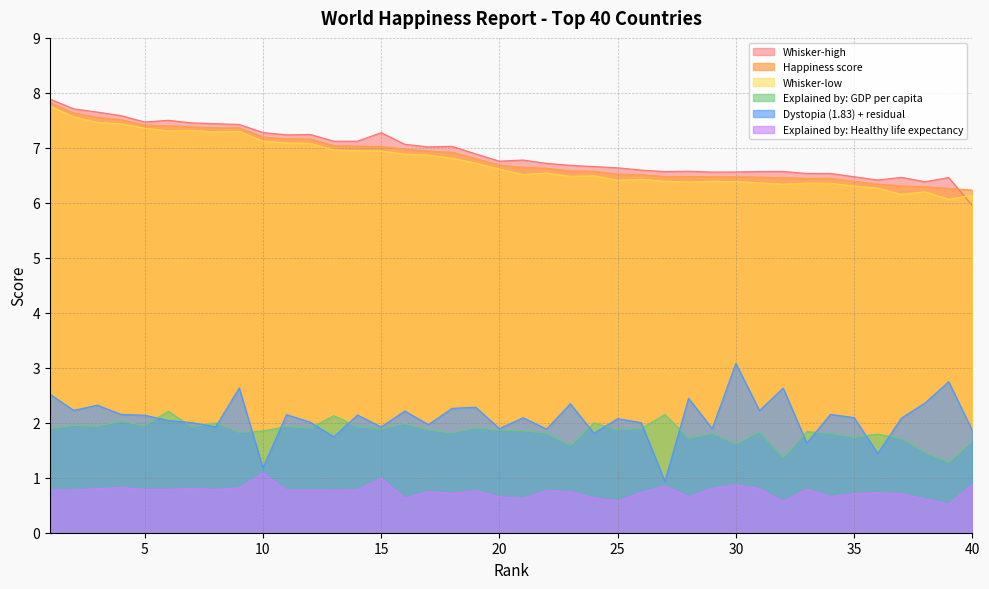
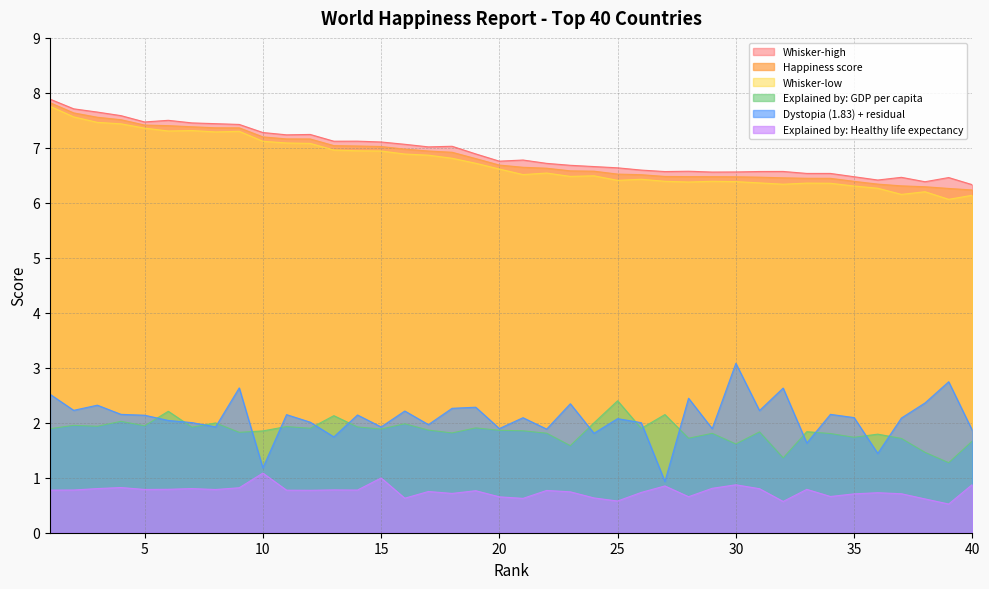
  {
    "Whisker-high": {
      "5": 7.5,
      "10": 7.3,
-     "15": 7.3,
+     "15": 7.1,
      "20": 6.8,
      "25": 6.6,
      "30": 6.6,
      "35": 6.5,
-     "40": 6.0
+     "40": 6.3
    },
    "Explained by: GDP per capita": {
      "5": 1.9,
      "10": 1.9,
-     "25": 1.9,
+     "25": 2.4,
      "30": 1.6,
      "35": 1.7,
      "40": 1.7
    },
    "Dystopia (1.83) + residual": {
      "5": 2.1,
      "10": 1.2,
      "25": 2.1,
      "30": 3.1,
      "35": 2.1,
      "40": 1.9
    },
    "Explained by: Healthy life expectancy": {
      "5": 0.8,
      "10": 1.1,
      "15": 1.0,
      "20": 0.7,
      "25": 0.6,
      "30": 0.9,
      "35": 0.7,
      "40": 0.9
    }
  }
